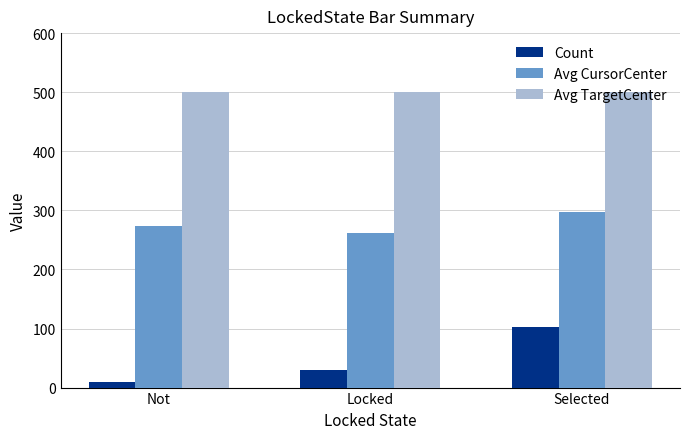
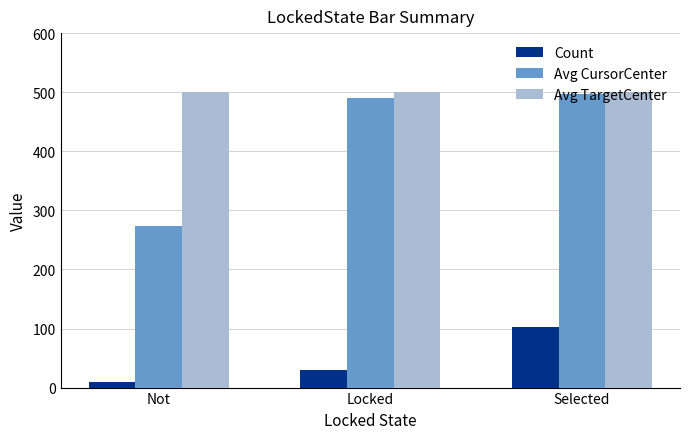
  {
    "Count": {
      "Not": 10,
      "Locked": 30,
      "Selected": 100
    },
    "Avg CursorCenter": {
      "Not": 270,
-     "Locked": 260,
-     "Selected": 300
+     "Locked": 490,
+     "Selected": 500
    },
    "Avg TargetCenter": {
      "Not": 500,
      "Locked": 500,
      "Selected": 500
    }
  }
